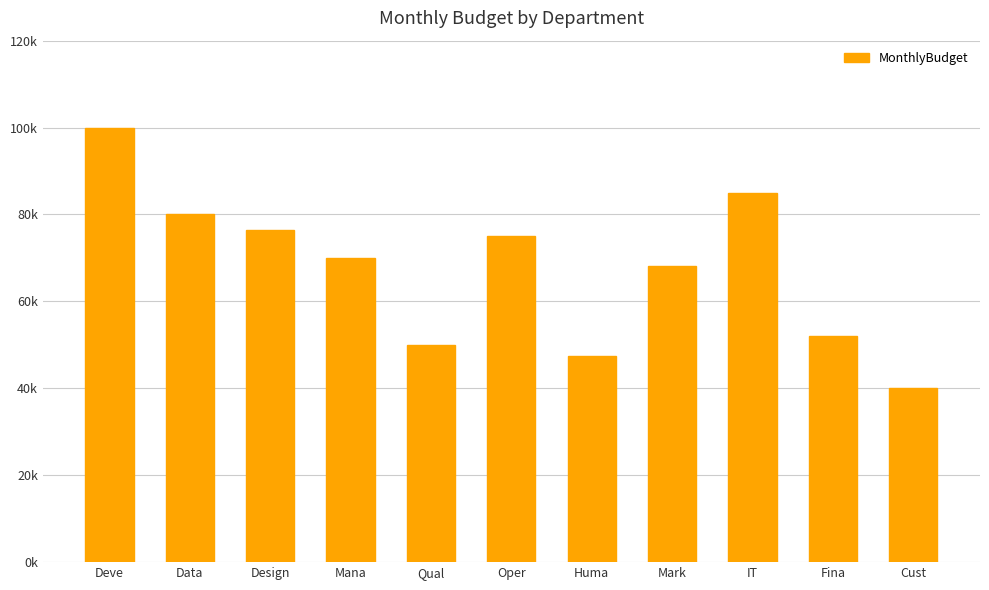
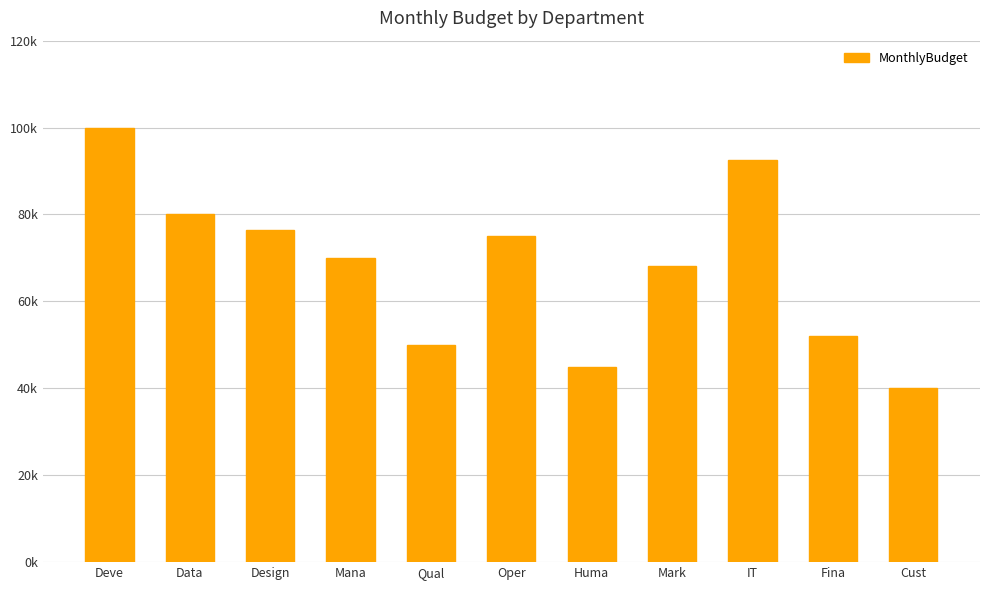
  {
    "Deve": 100000,
    "Data": 80000,
    "Design": 76000,
    "Mana": 70000,
    "Qual": 50000,
    "Oper": 75000,
-   "Huma": 48000,
+   "Huma": 45000,
    "Mark": 68000,
-   "IT": 85000,
+   "IT": 92000,
    "Fina": 52000,
    "Cust": 40000
  }
